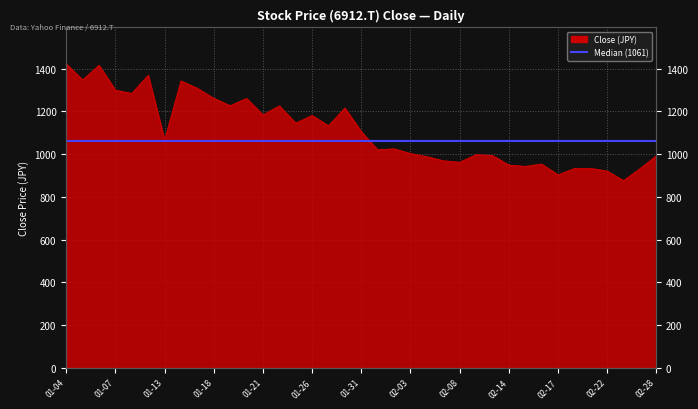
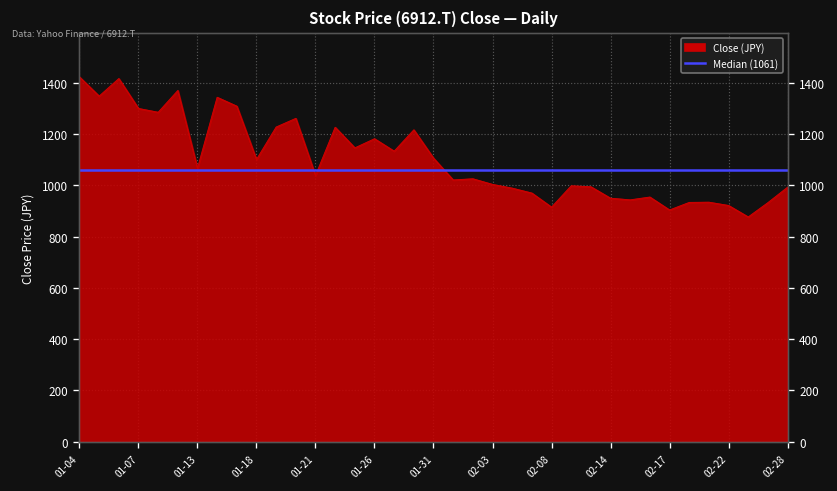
  {
    "01-04": 1420,
    "01-07": 1300,
    "01-13": 1070,
-   "01-18": 1260,
-   "01-21": 1180,
+   "01-18": 1100,
+   "01-21": 1040,
    "01-26": 1180,
    "01-31": 1110,
    "02-03": 1000,
-   "02-08": 960,
+   "02-08": 910,
    "02-14": 950,
    "02-17": 900,
    "02-22": 920,
    "02-28": 990
  }
